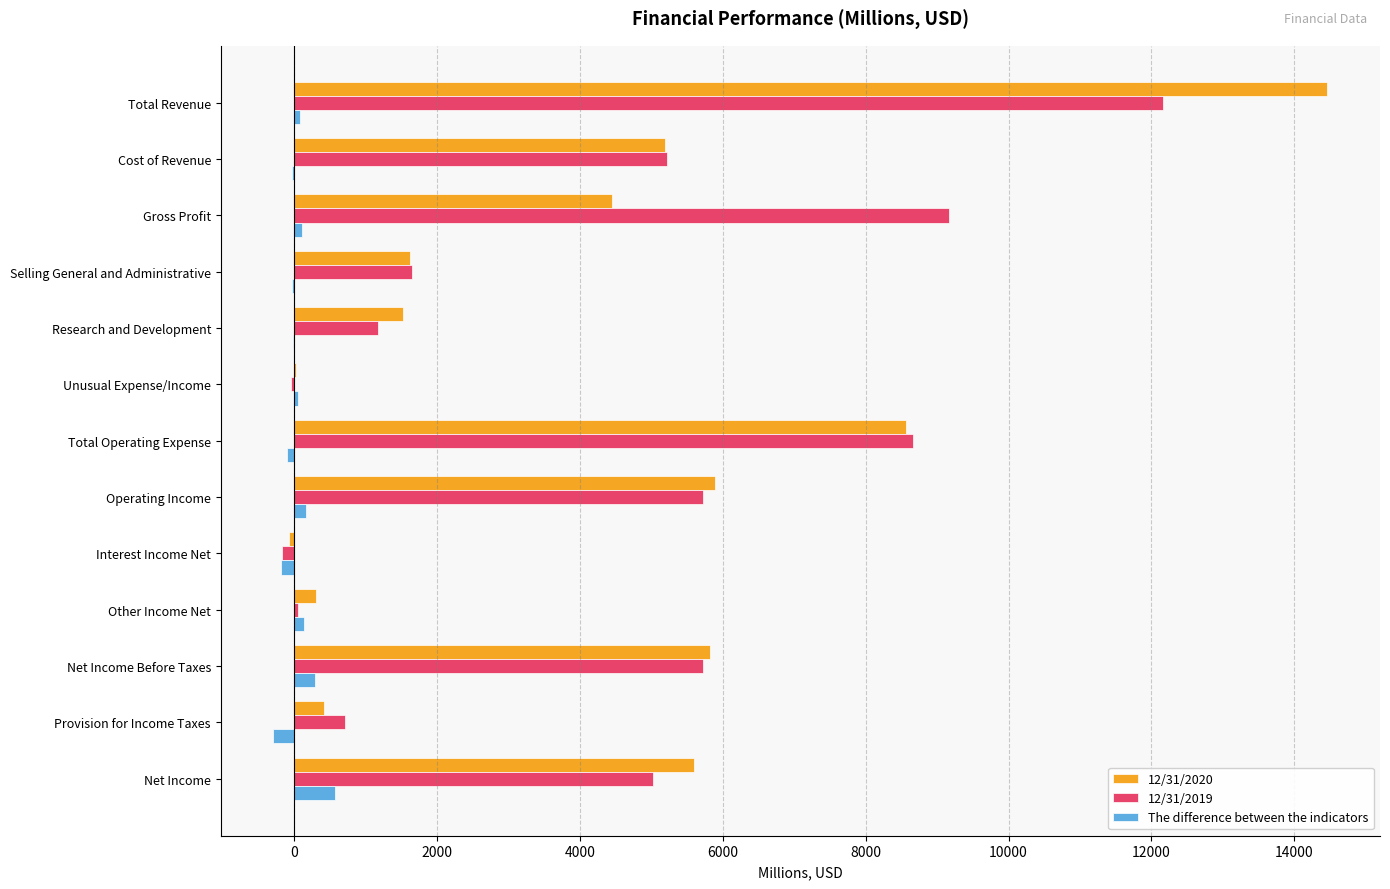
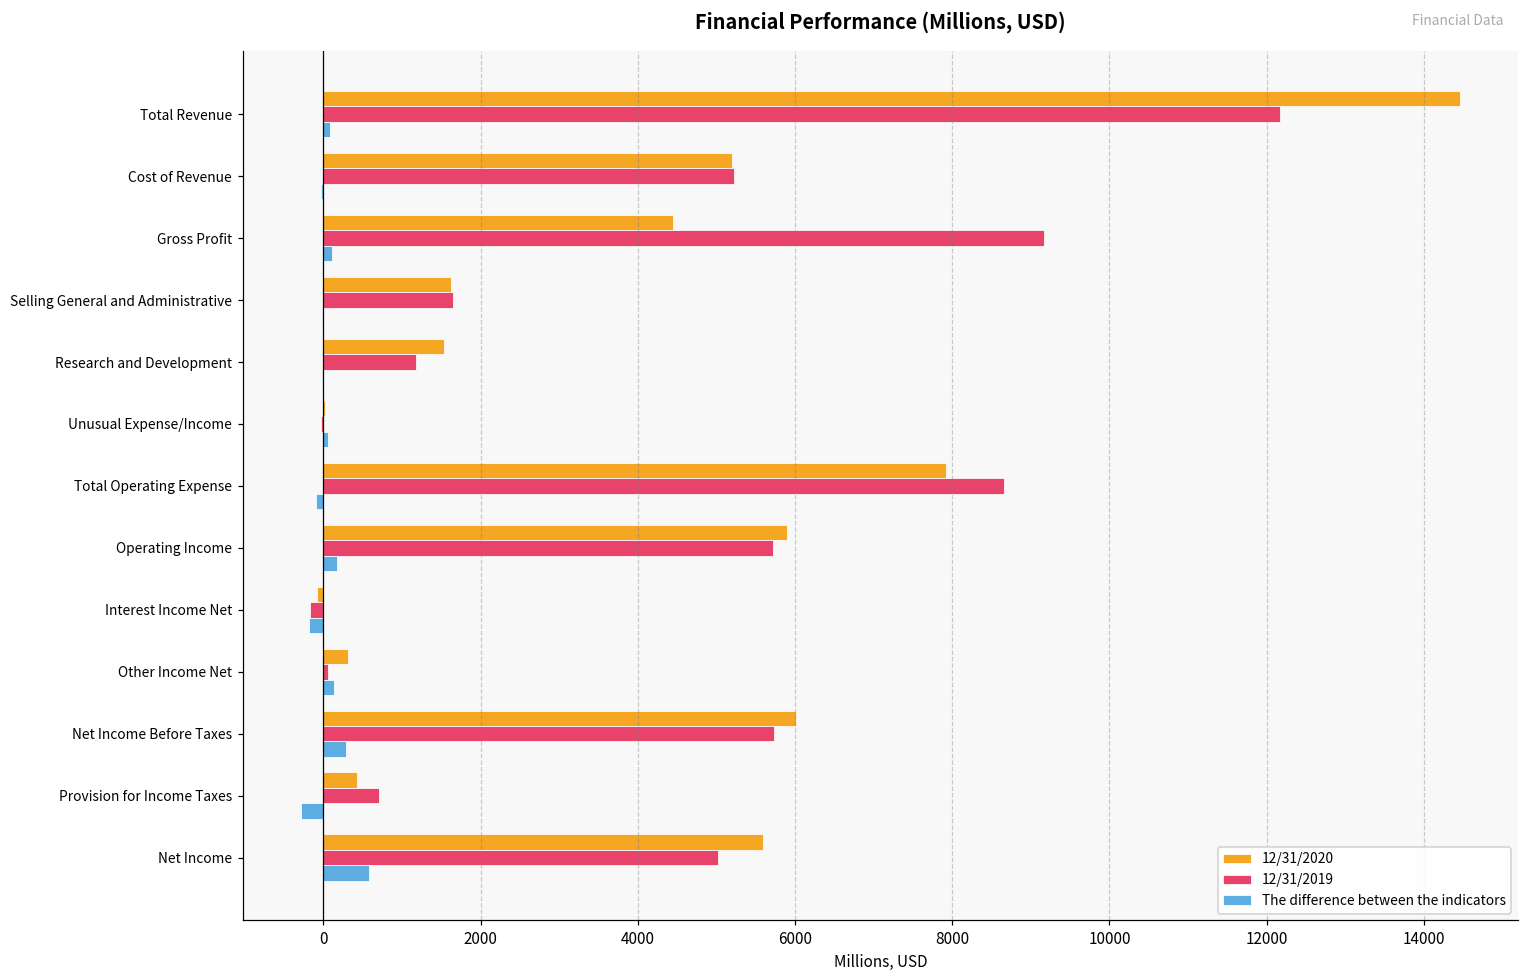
  {
    "12/31/2020": {
      "Total Revenue": 14500,
      "Cost of Revenue": 5200,
      "Gross Profit": 4500,
      "Selling General and Administrative": 1600,
      "Research and Development": 1500,
-     "Total Operating Expense": 8600,
+     "Total Operating Expense": 7900,
      "Operating Income": 5900,
      "Interest Income Net": -100,
      "Other Income Net": 300,
-     "Net Income Before Taxes": 5800,
+     "Net Income Before Taxes": 6000,
      "Provision for Income Taxes": 400,
      "Net Income": 5600
    },
    "12/31/2019": {
      "Total Revenue": 12200,
      "Cost of Revenue": 5200,
      "Gross Profit": 9200,
      "Selling General and Administrative": 1600,
      "Research and Development": 1200,
      "Unusual Expense/Income": 0,
      "Total Operating Expense": 8700,
      "Operating Income": 5700,
      "Interest Income Net": -200,
      "Other Income Net": 100,
      "Net Income Before Taxes": 5700,
      "Provision for Income Taxes": 700,
      "Net Income": 5000
    },
    "The difference between the indicators": {
      "Total Revenue": 100,
      "Gross Profit": 100,
      "Unusual Expense/Income": 100,
      "Total Operating Expense": -100,
      "Operating Income": 200,
      "Interest Income Net": -200,
      "Other Income Net": 100,
      "Net Income Before Taxes": 300,
      "Provision for Income Taxes": -300,
      "Net Income": 600
    }
  }
